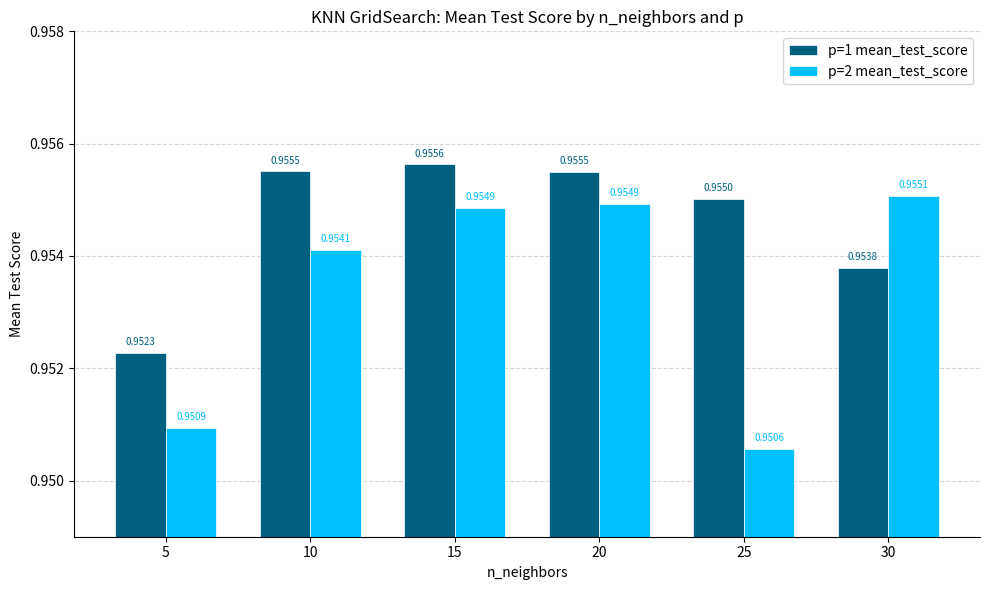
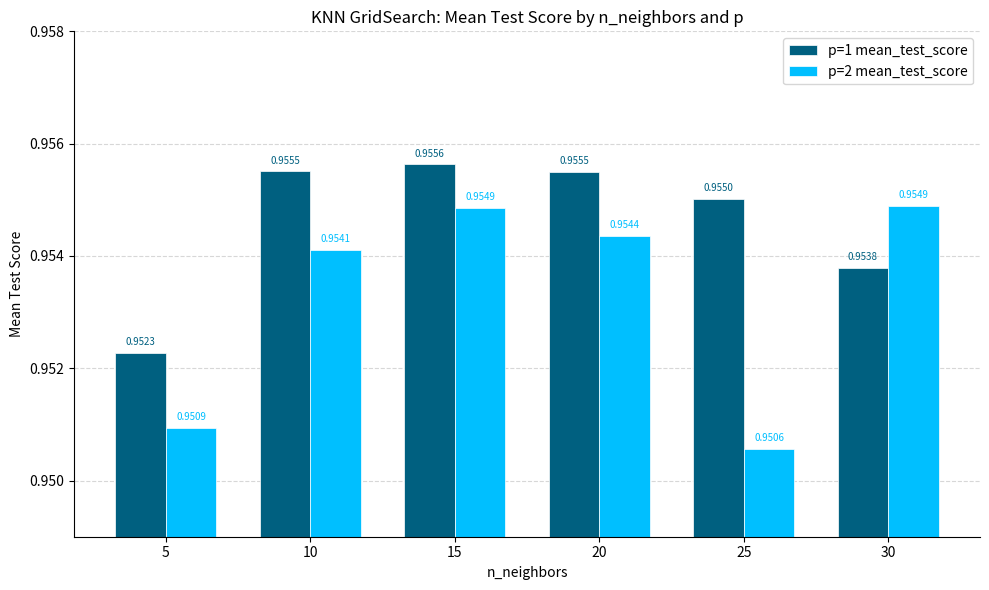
  {
    "p=1 mean_test_score": {
      "5": 0.9523,
      "10": 0.9555,
      "15": 0.9556,
      "20": 0.9555,
      "25": 0.9550,
      "30": 0.9538
    },
    "p=2 mean_test_score": {
      "5": 0.9509,
      "10": 0.9541,
      "15": 0.9549,
-     "20": 0.9549,
+     "20": 0.9544,
      "25": 0.9506,
-     "30": 0.9551
+     "30": 0.9549
    }
  }
